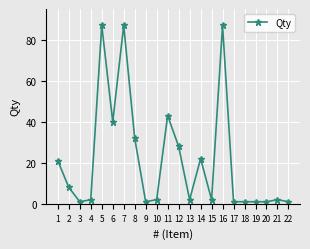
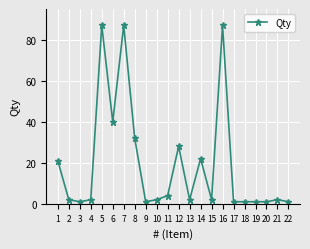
  {
    "1": 21,
-   "2": 8,
+   "2": 2,
    "3": 1,
    "4": 2,
    "5": 87,
    "6": 40,
    "7": 87,
    "8": 32,
    "9": 1,
    "10": 2,
-   "11": 43,
+   "11": 4,
    "12": 28,
    "13": 2,
    "14": 22,
    "15": 2,
    "16": 87,
    "17": 1,
    "18": 1,
    "19": 1,
    "20": 1,
    "21": 2,
    "22": 1
  }
